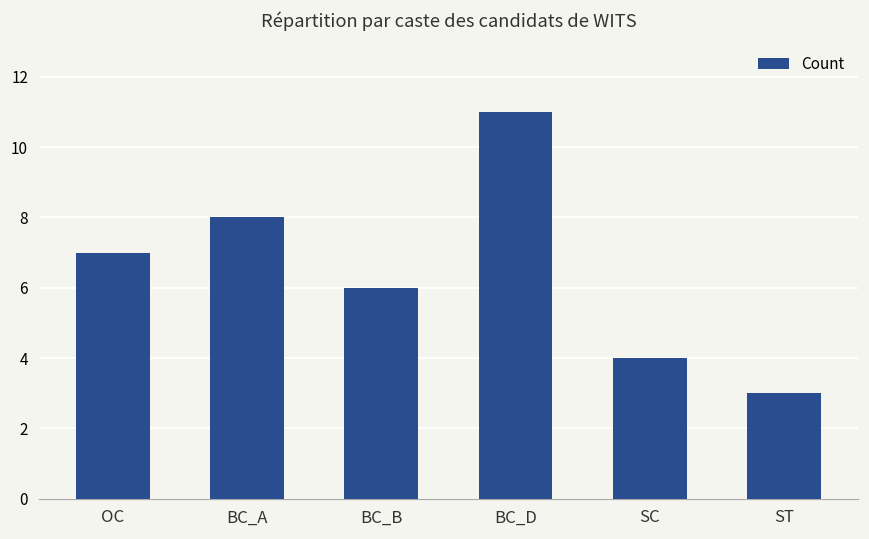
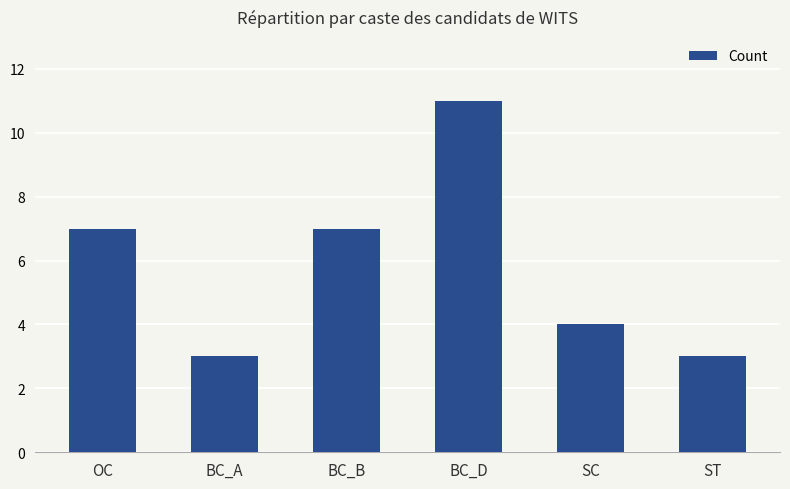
  {
    "OC": 7,
-   "BC_A": 8,
-   "BC_B": 6,
+   "BC_A": 3,
+   "BC_B": 7,
    "BC_D": 11,
    "SC": 4,
    "ST": 3
  }
